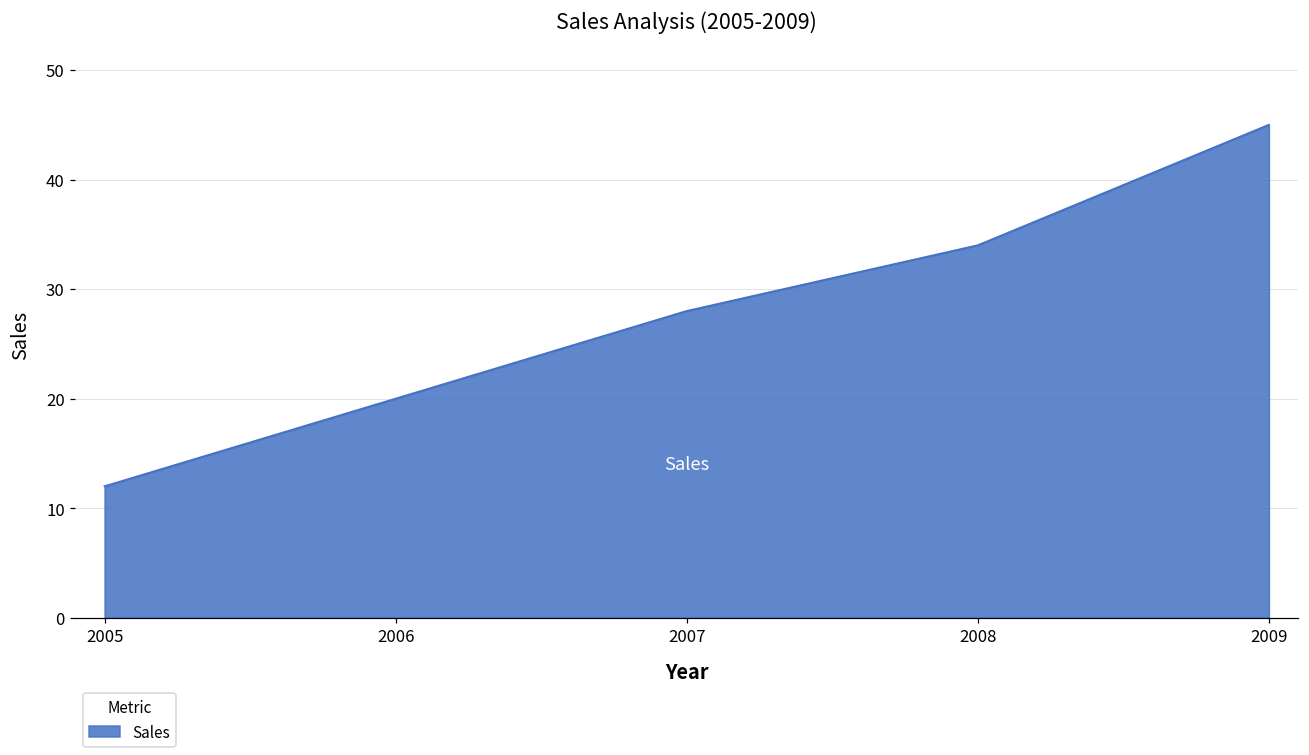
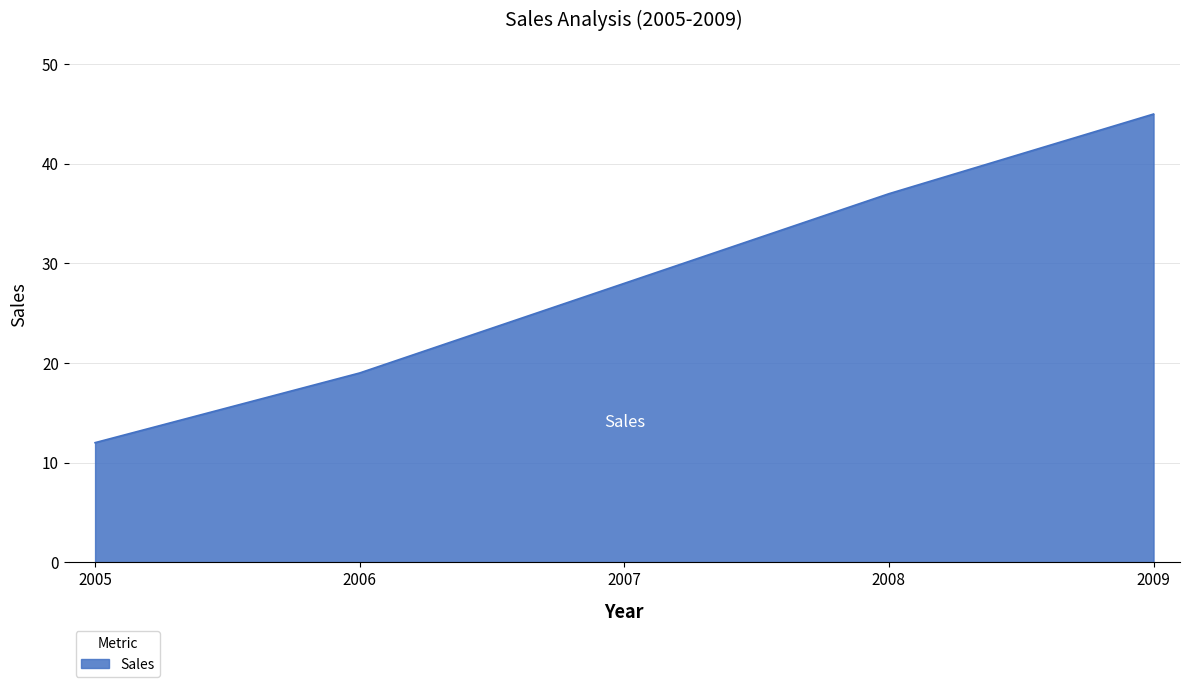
  {
    "2005": 12,
-   "2006": 20,
+   "2006": 19,
    "2007": 28,
-   "2008": 34,
+   "2008": 37,
    "2009": 45
  }
